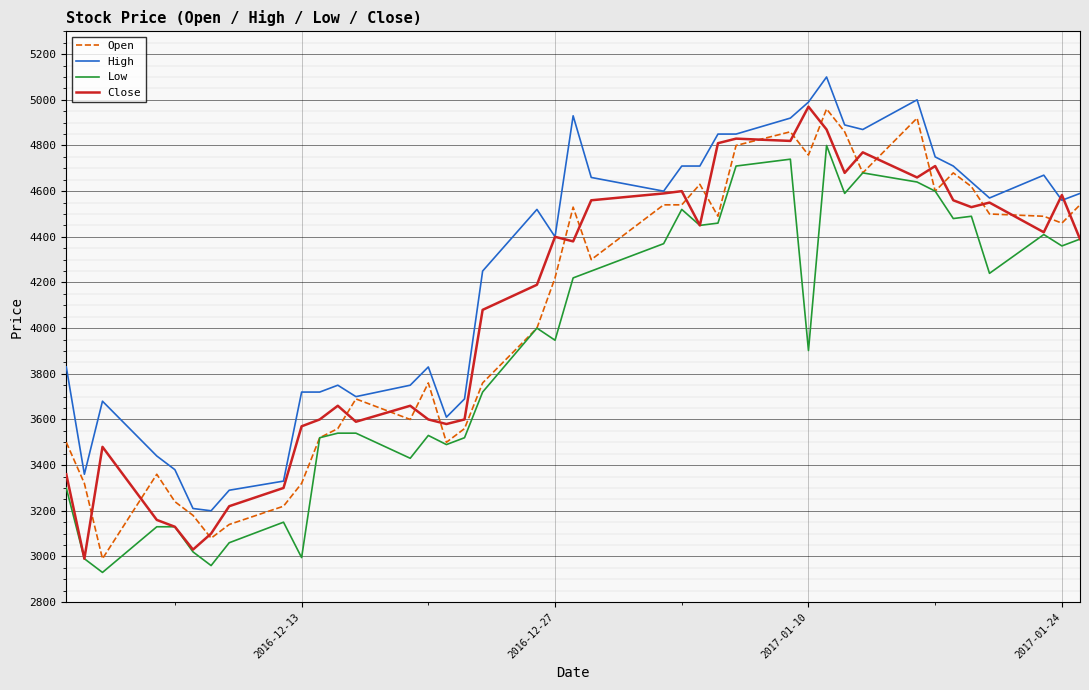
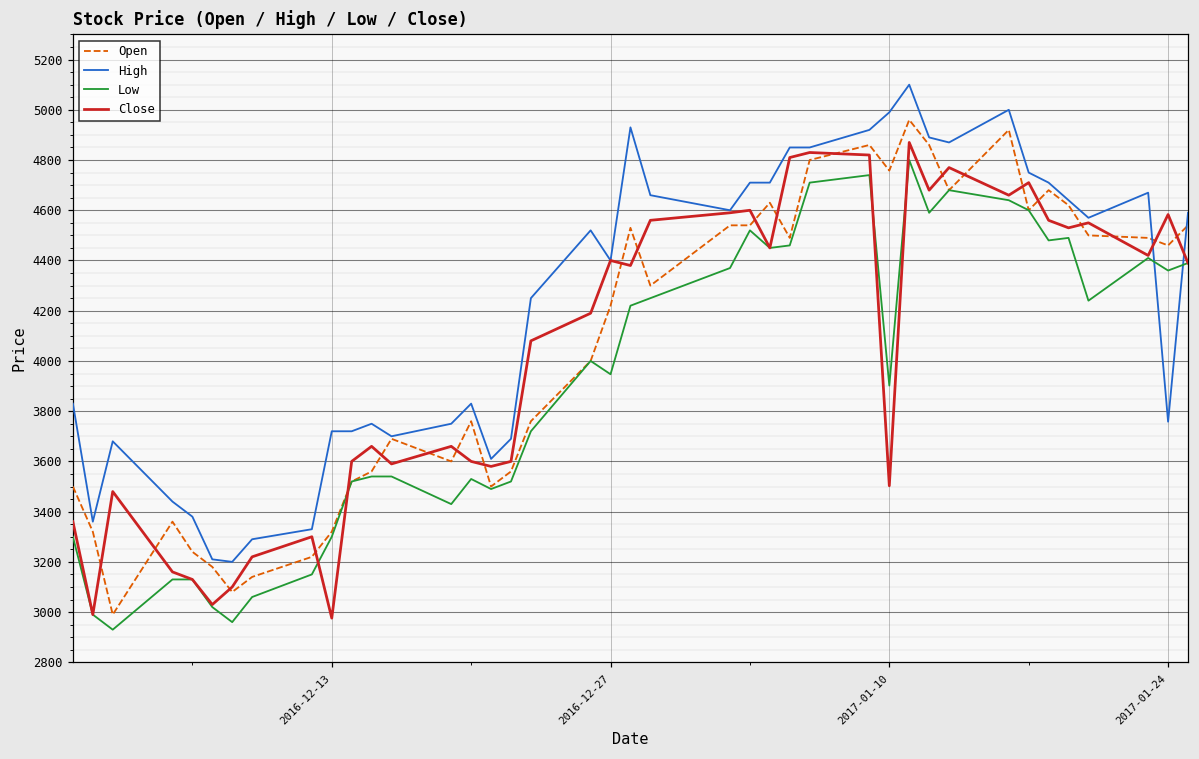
  {
    "Open": {
      "2016-12-13": 3320,
      "2016-12-27": 4220,
      "2017-01-10": 4760,
      "2017-01-24": 4460
    },
    "High": {
      "2016-12-13": 3720,
      "2017-01-10": 4990,
-     "2017-01-24": 4560
+     "2017-01-24": 3760
    },
    "Low": {
-     "2016-12-13": 3000,
+     "2016-12-13": 3300,
      "2016-12-27": 3950,
      "2017-01-10": 3900,
      "2017-01-24": 4360
    },
    "Close": {
-     "2016-12-13": 3570,
-     "2017-01-10": 4970,
+     "2016-12-13": 2980,
+     "2017-01-10": 3500,
      "2017-01-24": 4580
    }
  }
